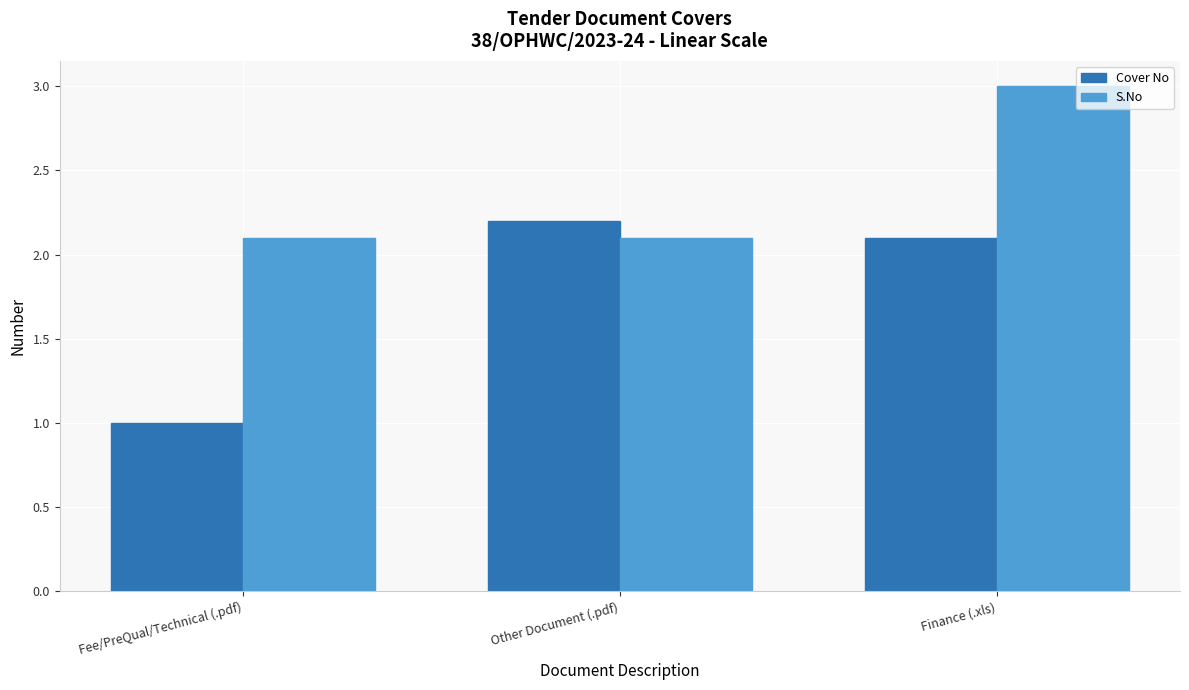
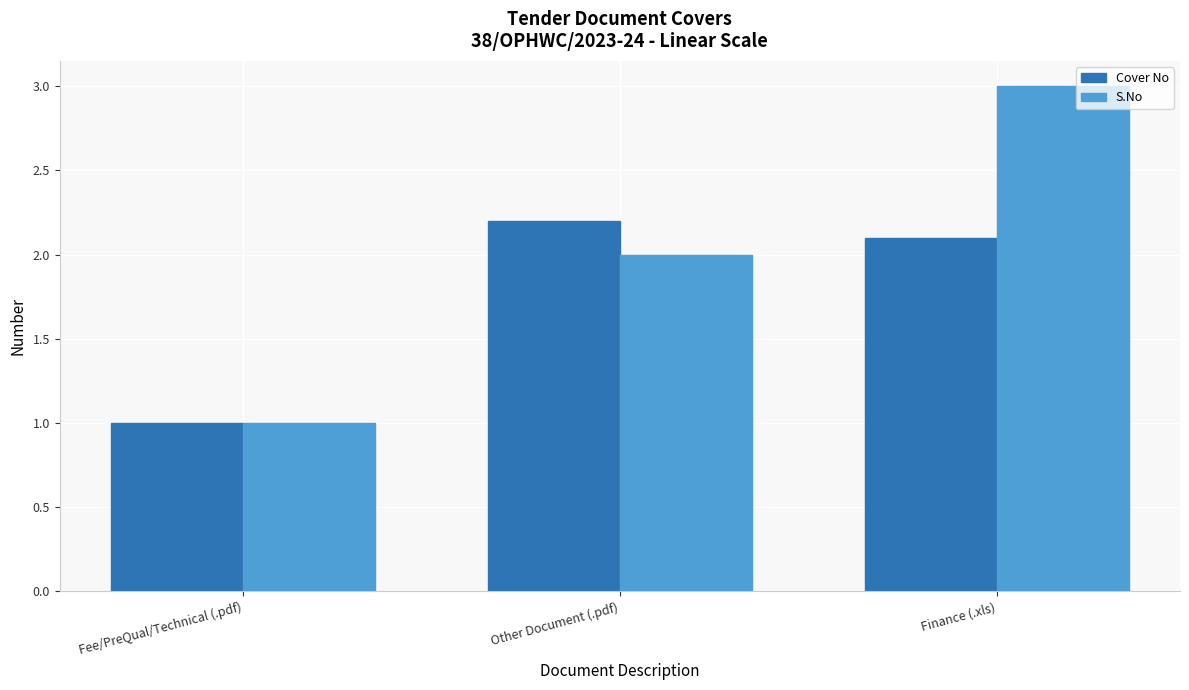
  {
    "Cover No": {
      "Fee/PreQual/Technical (.pdf)": 1.0,
      "Other Document (.pdf)": 2.2,
      "Finance (.xls)": 2.1
    },
    "S.No": {
-     "Fee/PreQual/Technical (.pdf)": 2.1,
-     "Other Document (.pdf)": 2.1,
+     "Fee/PreQual/Technical (.pdf)": 1.0,
+     "Other Document (.pdf)": 2.0,
      "Finance (.xls)": 3.0
    }
  }
